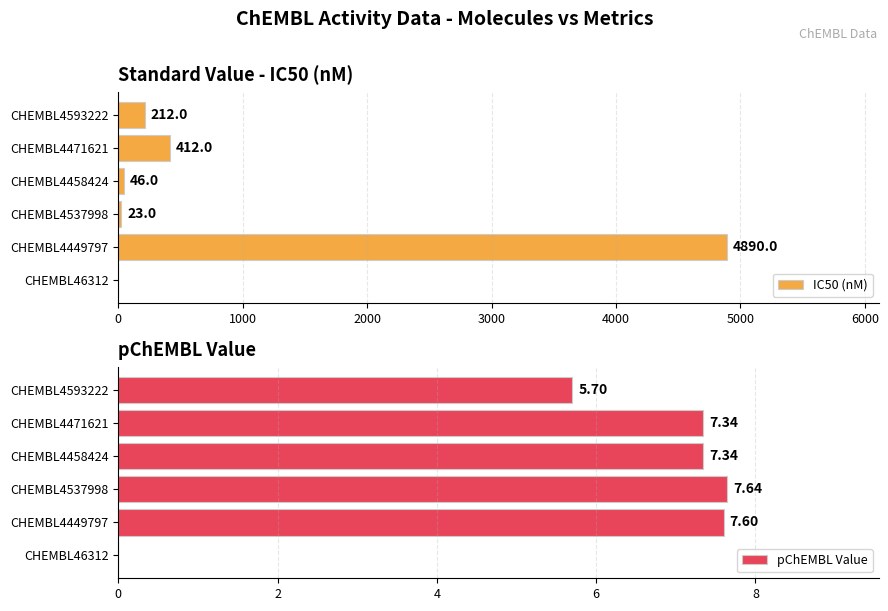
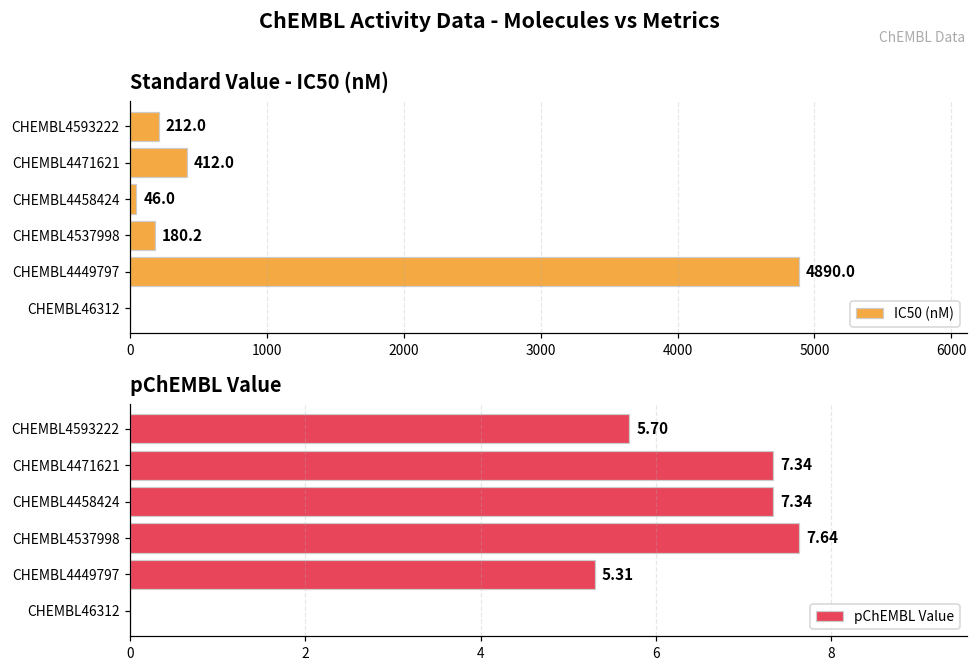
  {
    "Standard Value - IC50 (nM)": {
      "CHEMBL4593222": 212.0,
      "CHEMBL4471621": 412.0,
      "CHEMBL4458424": 46.0,
-     "CHEMBL4537998": 23.0,
+     "CHEMBL4537998": 180.2,
      "CHEMBL4449797": 4890.0
    },
    "pChEMBL Value": {
      "CHEMBL4593222": 5.70,
      "CHEMBL4471621": 7.34,
      "CHEMBL4458424": 7.34,
      "CHEMBL4537998": 7.64,
-     "CHEMBL4449797": 7.60
+     "CHEMBL4449797": 5.31
    }
  }
